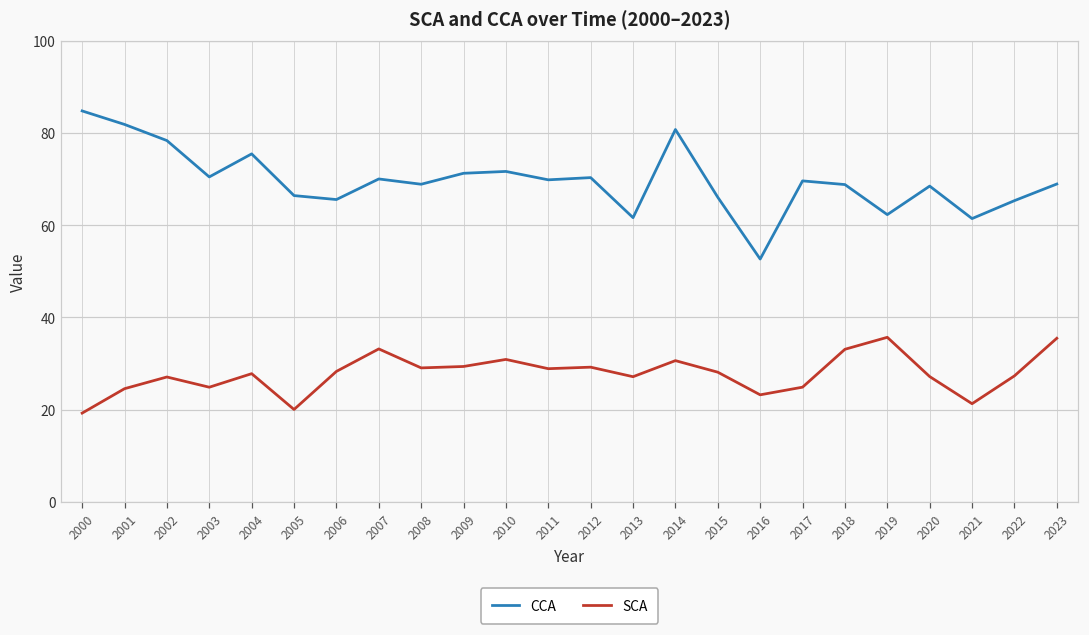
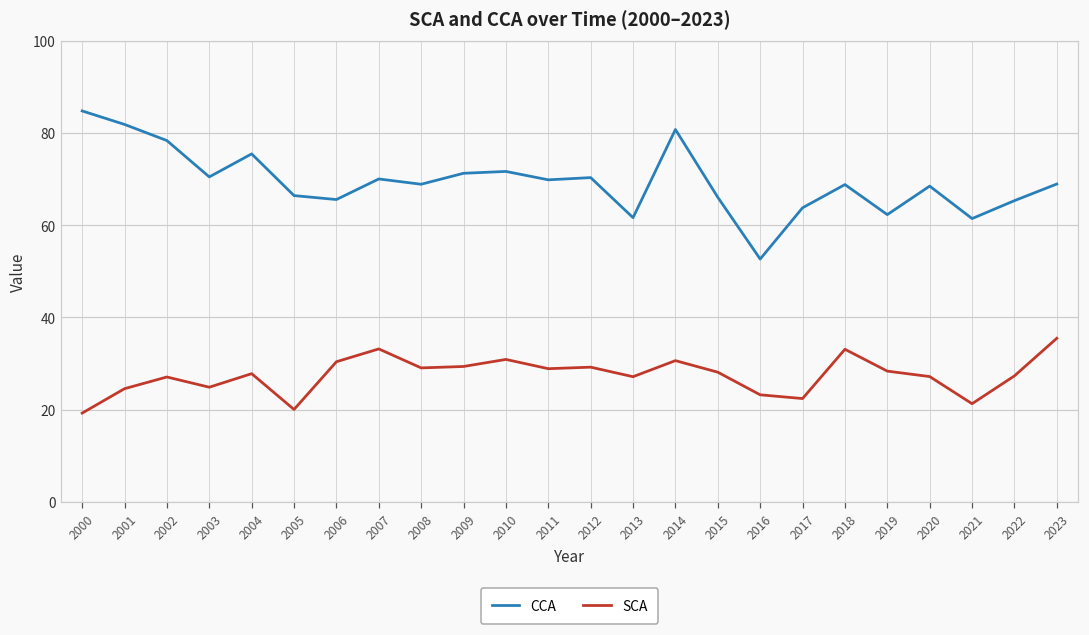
  {
    "CCA": {
      "2000": 85,
      "2001": 82,
      "2002": 78,
      "2003": 71,
      "2004": 76,
      "2005": 66,
      "2006": 66,
      "2007": 70,
      "2008": 69,
      "2009": 71,
      "2010": 72,
      "2011": 70,
      "2012": 70,
      "2013": 62,
      "2014": 81,
      "2015": 66,
      "2016": 53,
-     "2017": 70,
+     "2017": 64,
      "2018": 69,
      "2019": 62,
      "2020": 69,
      "2021": 61,
      "2022": 65,
      "2023": 69
    },
    "SCA": {
      "2000": 19,
      "2001": 25,
      "2002": 27,
      "2003": 25,
      "2004": 28,
      "2005": 20,
-     "2006": 28,
+     "2006": 30,
      "2007": 33,
      "2008": 29,
      "2009": 29,
      "2010": 31,
      "2011": 29,
      "2012": 29,
      "2013": 27,
      "2014": 31,
      "2015": 28,
      "2016": 23,
-     "2017": 25,
+     "2017": 22,
      "2018": 33,
-     "2019": 36,
+     "2019": 28,
      "2020": 27,
      "2021": 21,
      "2022": 27,
      "2023": 35
    }
  }
